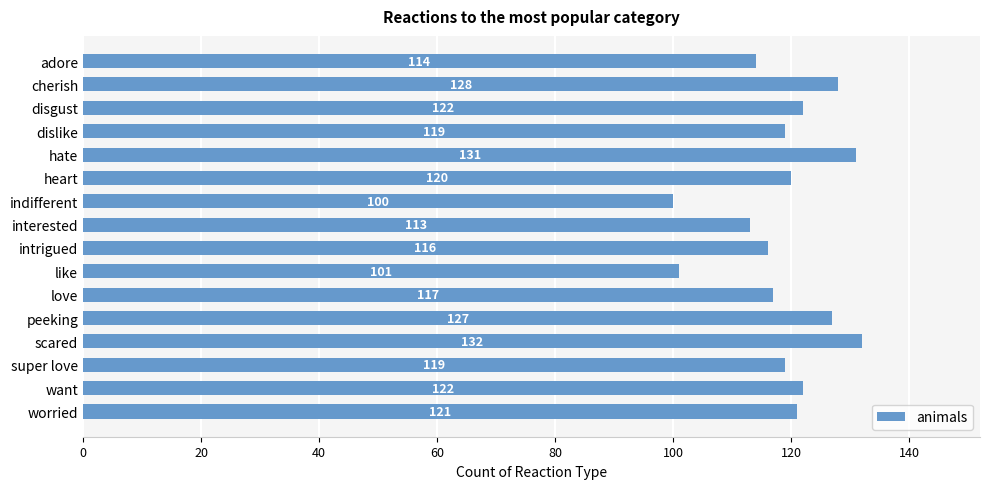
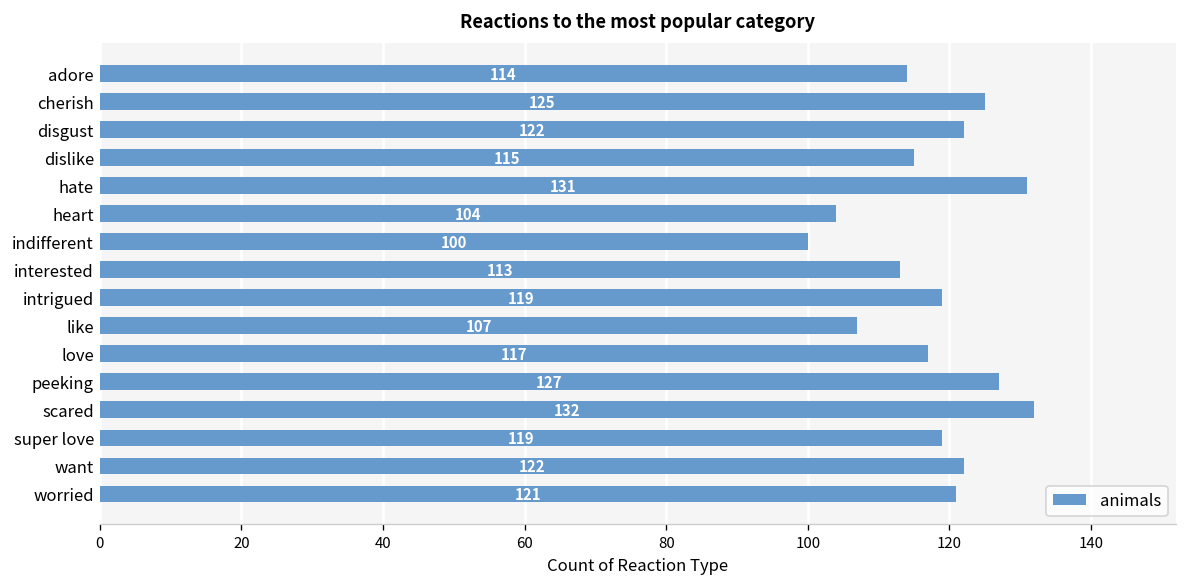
  {
    "adore": 114,
-   "cherish": 128,
+   "cherish": 125,
    "disgust": 122,
-   "dislike": 119,
+   "dislike": 115,
    "hate": 131,
-   "heart": 120,
+   "heart": 104,
    "indifferent": 100,
    "interested": 113,
-   "intrigued": 116,
-   "like": 101,
+   "intrigued": 119,
+   "like": 107,
    "love": 117,
    "peeking": 127,
    "scared": 132,
    "super love": 119,
    "want": 122,
    "worried": 121
  }
